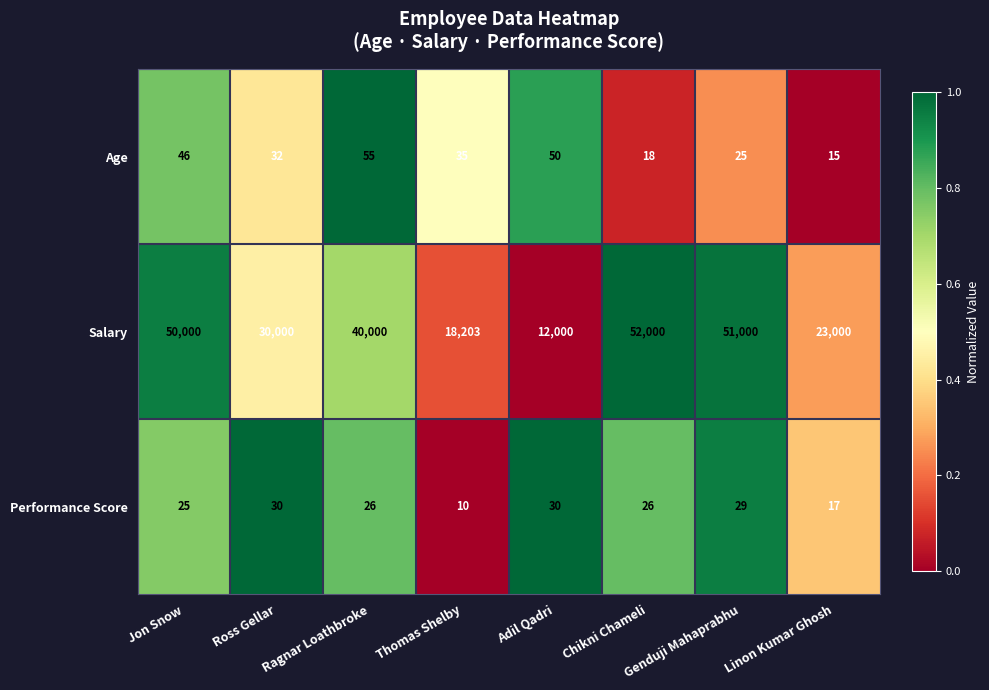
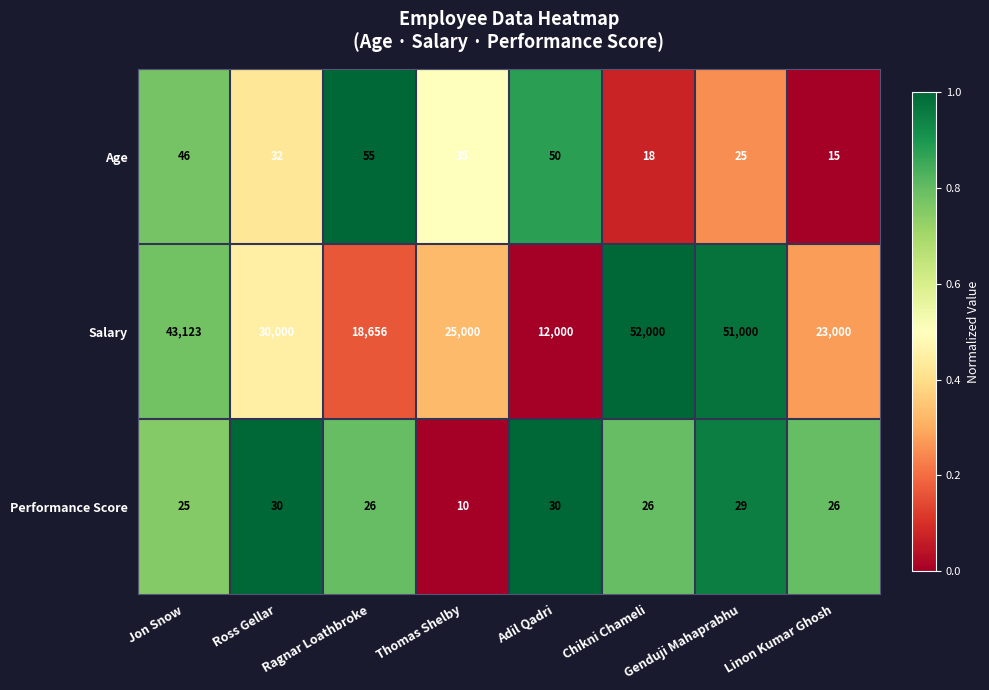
  {
    "Age": {
      "Jon Snow": "46",
      "Ross Gellar": "32",
      "Ragnar Loathbroke": "55",
      "Thomas Shelby": "35",
      "Adil Qadri": "50",
      "Chikni Chameli": "18",
      "Genduji Mahaprabhu": "25",
      "Linon Kumar Ghosh": "15"
    },
    "Salary": {
-     "Jon Snow": "50,000",
+     "Jon Snow": "43,123",
      "Ross Gellar": "30,000",
-     "Ragnar Loathbroke": "40,000",
-     "Thomas Shelby": "18,203",
+     "Ragnar Loathbroke": "18,656",
+     "Thomas Shelby": "25,000",
      "Adil Qadri": "12,000",
      "Chikni Chameli": "52,000",
      "Genduji Mahaprabhu": "51,000",
      "Linon Kumar Ghosh": "23,000"
    },
    "Performance Score": {
      "Jon Snow": "25",
      "Ross Gellar": "30",
      "Ragnar Loathbroke": "26",
      "Thomas Shelby": "10",
      "Adil Qadri": "30",
      "Chikni Chameli": "26",
      "Genduji Mahaprabhu": "29",
-     "Linon Kumar Ghosh": "17"
+     "Linon Kumar Ghosh": "26"
    }
  }
